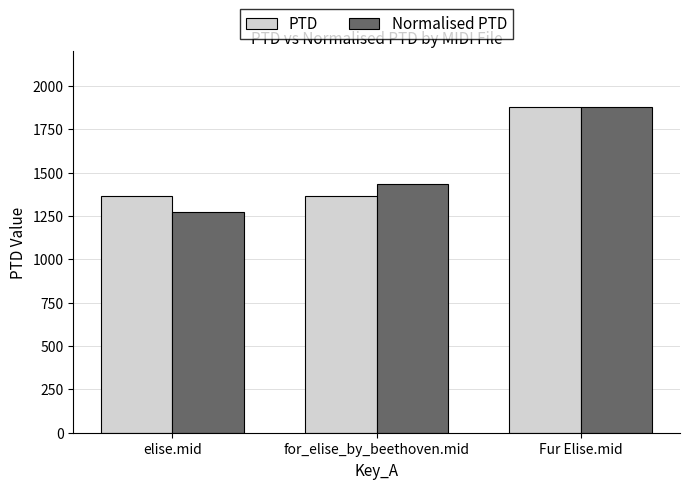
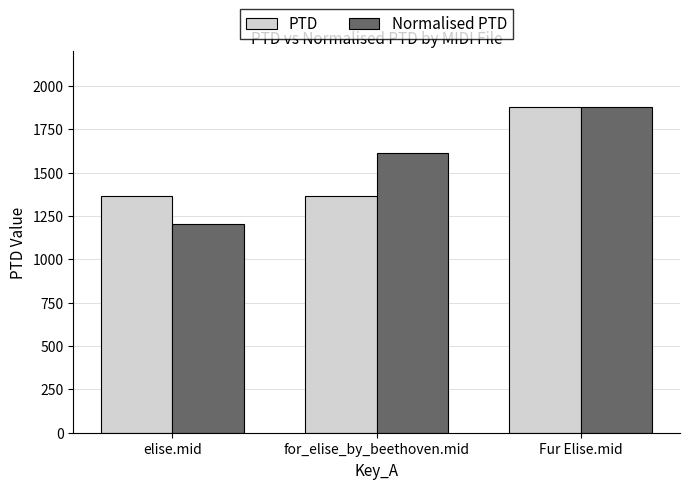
  {
    "PTD": {
      "elise.mid": 1360,
      "for_elise_by_beethoven.mid": 1360,
      "Fur Elise.mid": 1880
    },
    "Normalised PTD": {
-     "elise.mid": 1270,
-     "for_elise_by_beethoven.mid": 1430,
+     "elise.mid": 1210,
+     "for_elise_by_beethoven.mid": 1610,
      "Fur Elise.mid": 1880
    }
  }
